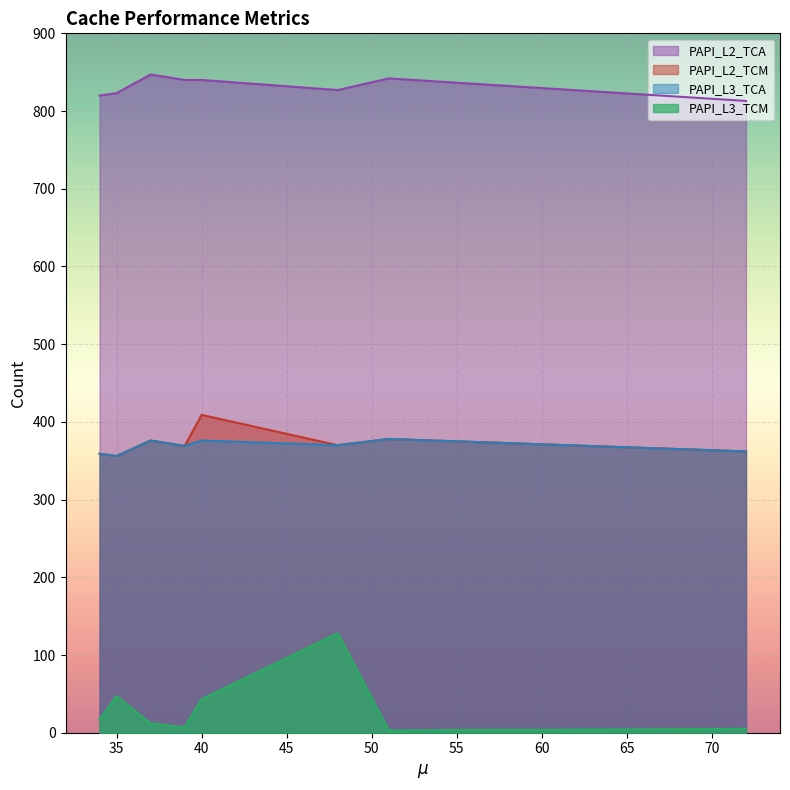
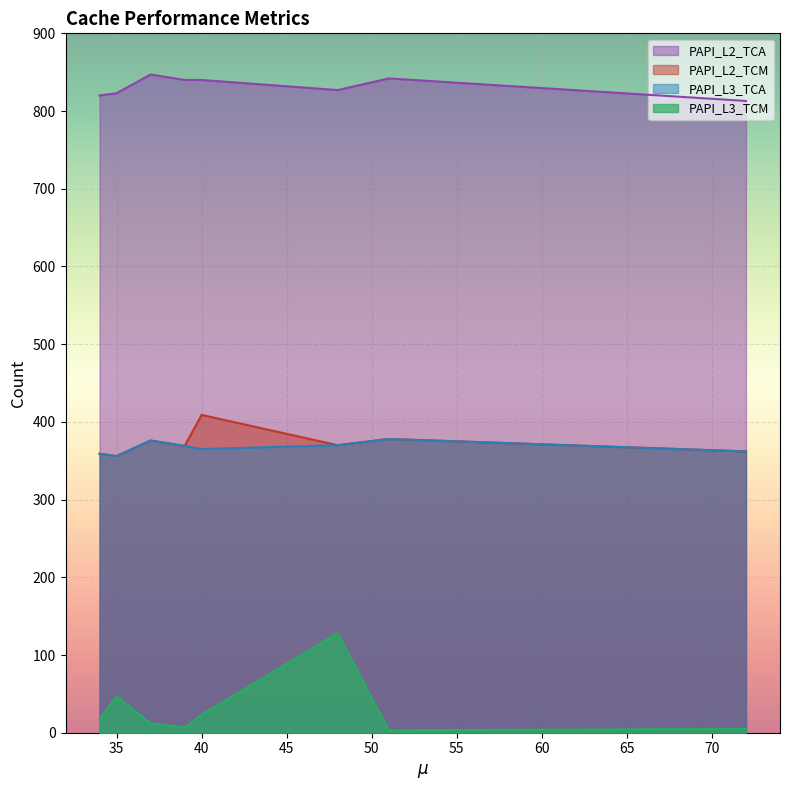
  {
    "PAPI_L2_TCA": {
      "35": 820,
      "40": 840
    },
    "PAPI_L2_TCM": {
      "40": 410
    },
    "PAPI_L3_TCA": {
-     "40": 380
+     "40": 370
    },
    "PAPI_L3_TCM": {
      "35": 50,
-     "40": 40
+     "40": 20
    }
  }
